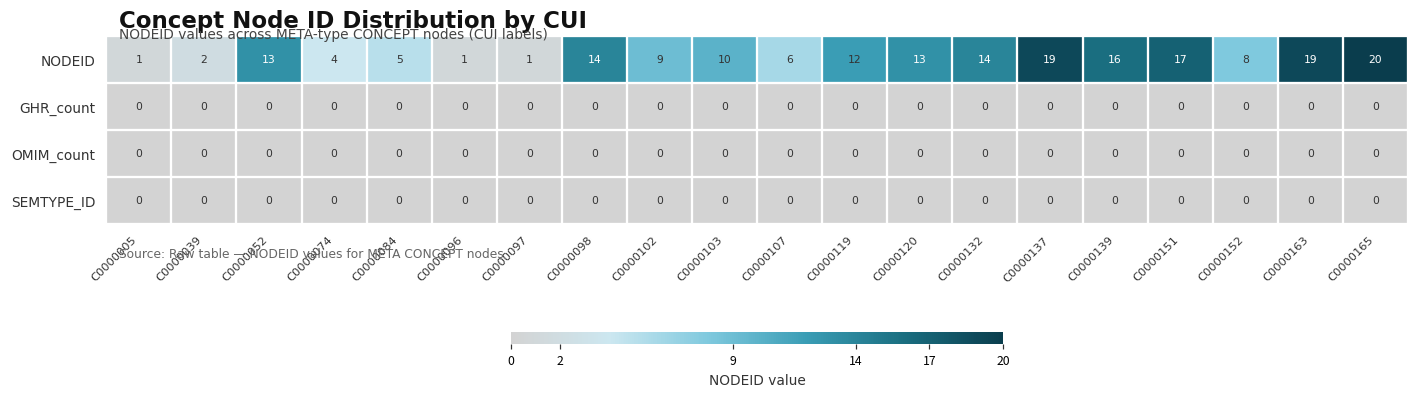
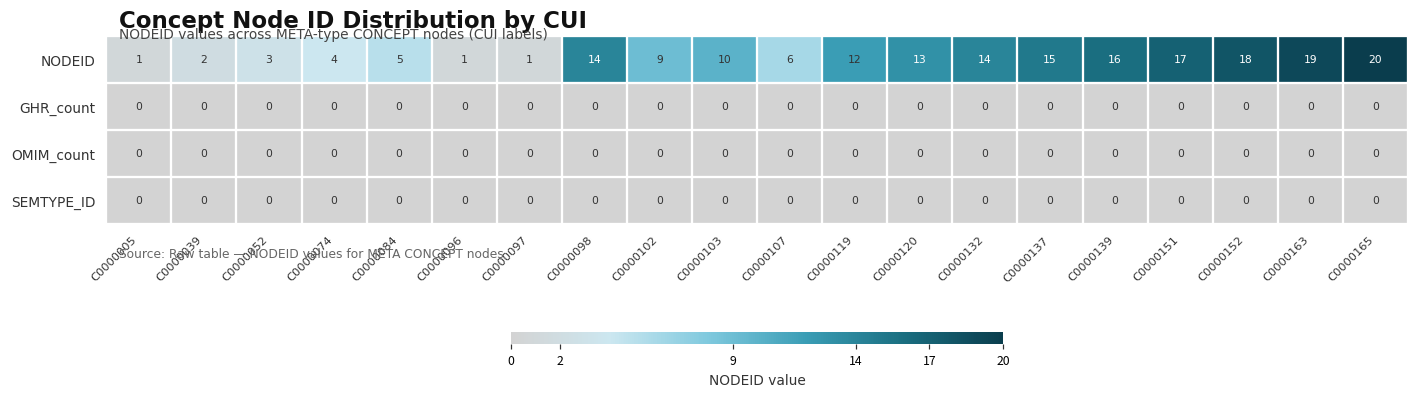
  {
    "NODEID": {
      "C0000005": 1,
      "C0000039": 2,
-     "C0000052": 13,
+     "C0000052": 3,
      "C0000074": 4,
      "C0000084": 5,
      "C0000096": 1,
      "C0000097": 1,
      "C0000098": 14,
      "C0000102": 9,
      "C0000103": 10,
      "C0000107": 6,
      "C0000119": 12,
      "C0000120": 13,
      "C0000132": 14,
-     "C0000137": 19,
+     "C0000137": 15,
      "C0000139": 16,
      "C0000151": 17,
-     "C0000152": 8,
+     "C0000152": 18,
      "C0000163": 19,
      "C0000165": 20
    },
    "GHR_count": {
      "C0000005": 0,
      "C0000039": 0,
      "C0000052": 0,
      "C0000074": 0,
      "C0000084": 0,
      "C0000096": 0,
      "C0000097": 0,
      "C0000098": 0,
      "C0000102": 0,
      "C0000103": 0,
      "C0000107": 0,
      "C0000119": 0,
      "C0000120": 0,
      "C0000132": 0,
      "C0000137": 0,
      "C0000139": 0,
      "C0000151": 0,
      "C0000152": 0,
      "C0000163": 0,
      "C0000165": 0
    },
    "OMIM_count": {
      "C0000005": 0,
      "C0000039": 0,
      "C0000052": 0,
      "C0000074": 0,
      "C0000084": 0,
      "C0000096": 0,
      "C0000097": 0,
      "C0000098": 0,
      "C0000102": 0,
      "C0000103": 0,
      "C0000107": 0,
      "C0000119": 0,
      "C0000120": 0,
      "C0000132": 0,
      "C0000137": 0,
      "C0000139": 0,
      "C0000151": 0,
      "C0000152": 0,
      "C0000163": 0,
      "C0000165": 0
    },
    "SEMTYPE_ID": {
      "C0000005": 0,
      "C0000039": 0,
      "C0000052": 0,
      "C0000074": 0,
      "C0000084": 0,
      "C0000096": 0,
      "C0000097": 0,
      "C0000098": 0,
      "C0000102": 0,
      "C0000103": 0,
      "C0000107": 0,
      "C0000119": 0,
      "C0000120": 0,
      "C0000132": 0,
      "C0000137": 0,
      "C0000139": 0,
      "C0000151": 0,
      "C0000152": 0,
      "C0000163": 0,
      "C0000165": 0
    }
  }
